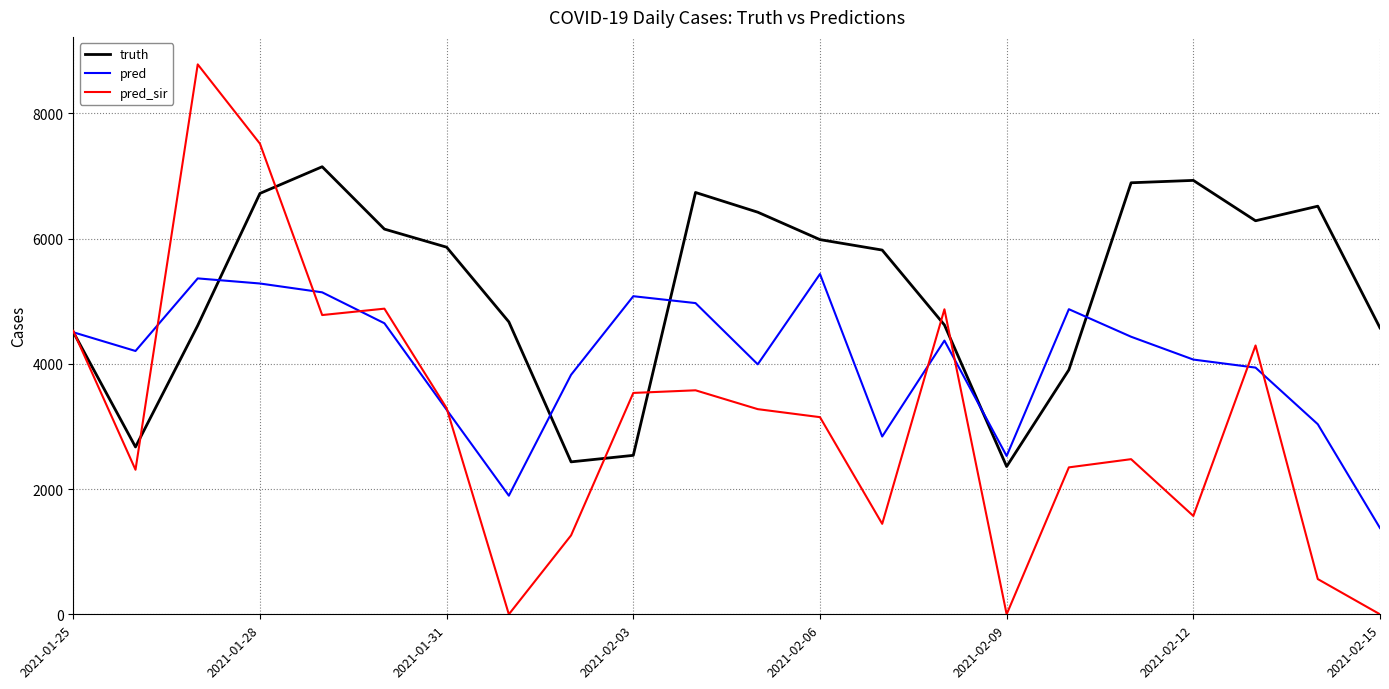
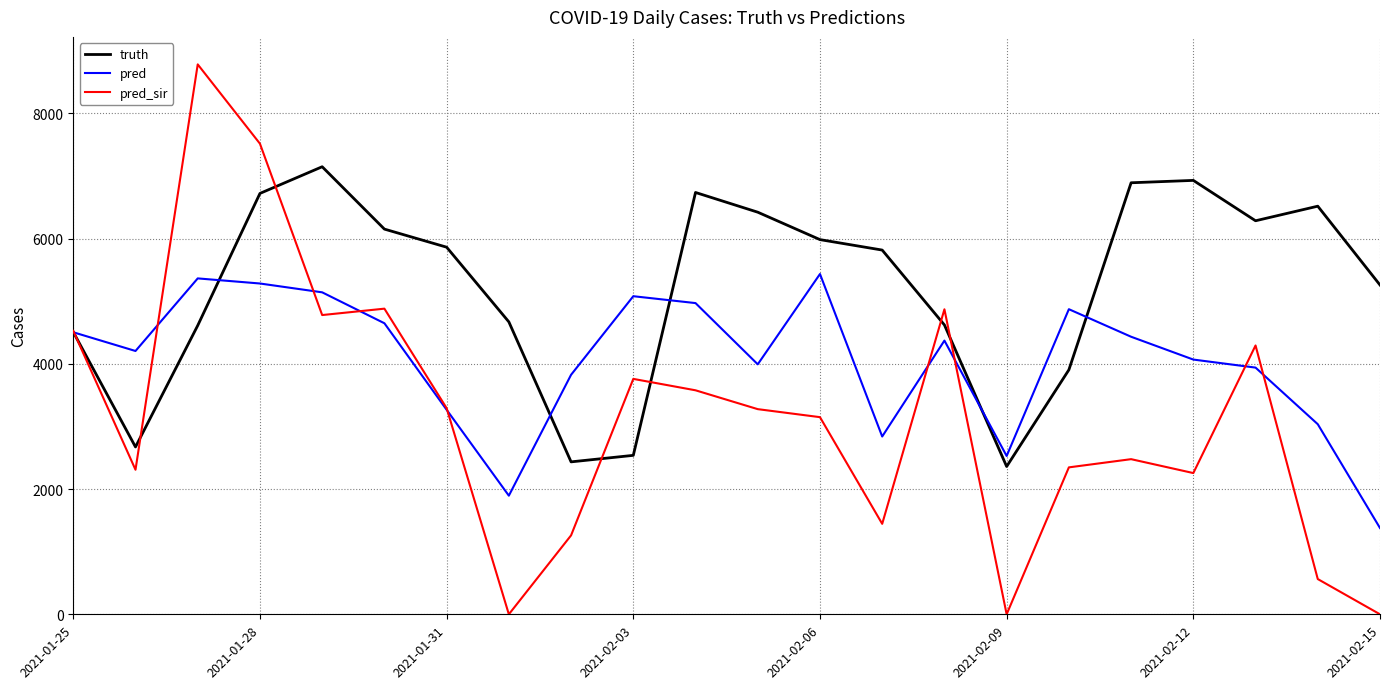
  {
    "truth": {
      "2021-01-28": 6700,
      "2021-01-31": 5900,
      "2021-02-03": 2500,
      "2021-02-06": 6000,
      "2021-02-09": 2400,
      "2021-02-12": 6900,
-     "2021-02-15": 4600
+     "2021-02-15": 5300
    },
    "pred": {
      "2021-01-28": 5300,
      "2021-02-03": 5100,
      "2021-02-06": 5400,
      "2021-02-09": 2500,
      "2021-02-12": 4100,
      "2021-02-15": 1400
    },
    "pred_sir": {
      "2021-01-28": 7500,
-     "2021-02-03": 3500,
+     "2021-02-03": 3800,
      "2021-02-06": 3100,
      "2021-02-09": 0,
-     "2021-02-12": 1600,
+     "2021-02-12": 2300,
      "2021-02-15": 0
    }
  }
